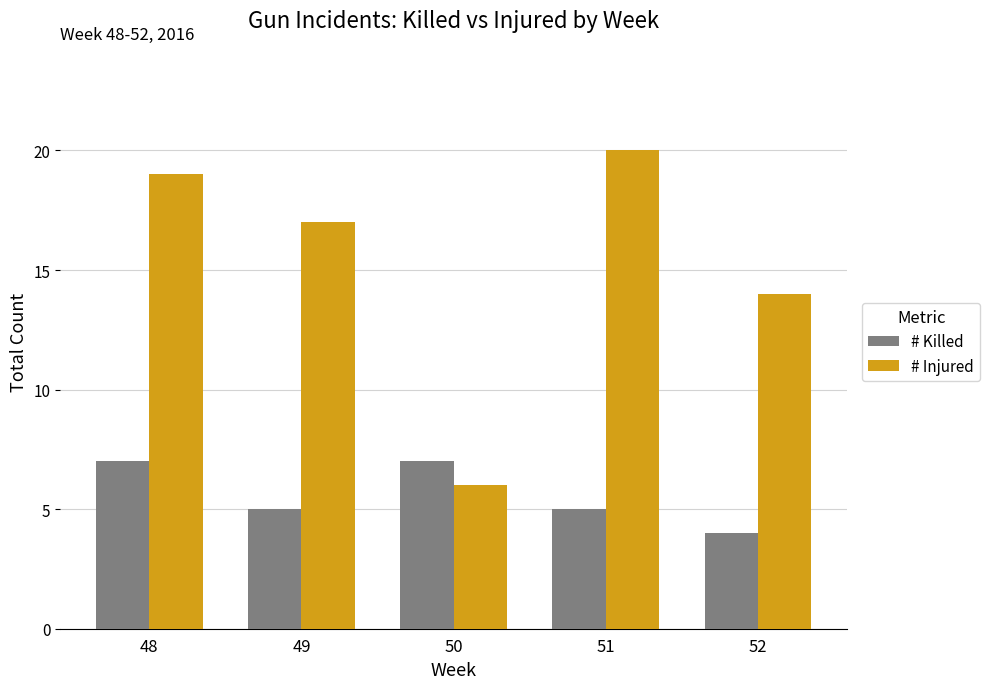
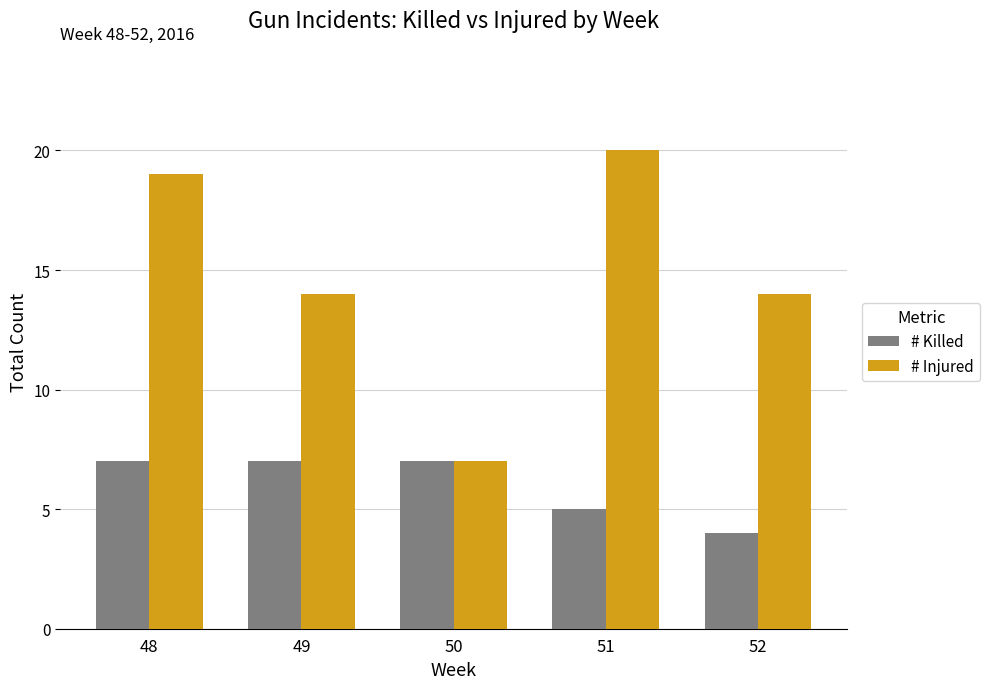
  {
    "# Killed": {
      "48": 7,
-     "49": 5,
+     "49": 7,
      "50": 7,
      "51": 5,
      "52": 4
    },
    "# Injured": {
      "48": 19,
-     "49": 17,
-     "50": 6,
+     "49": 14,
+     "50": 7,
      "51": 20,
      "52": 14
    }
  }
